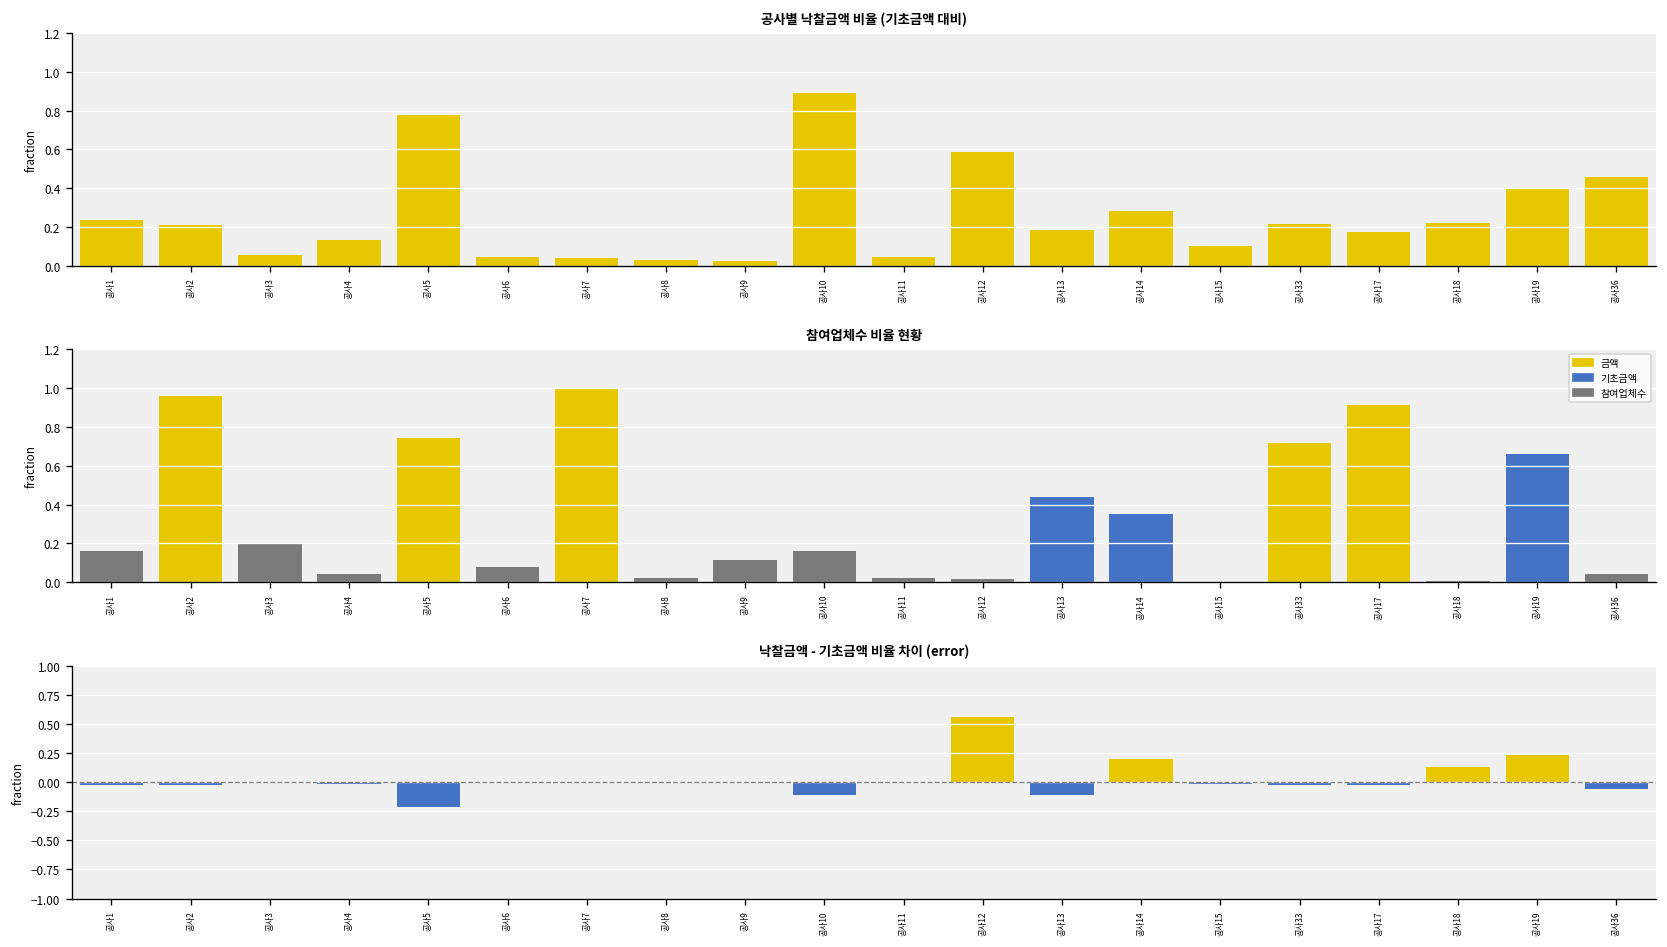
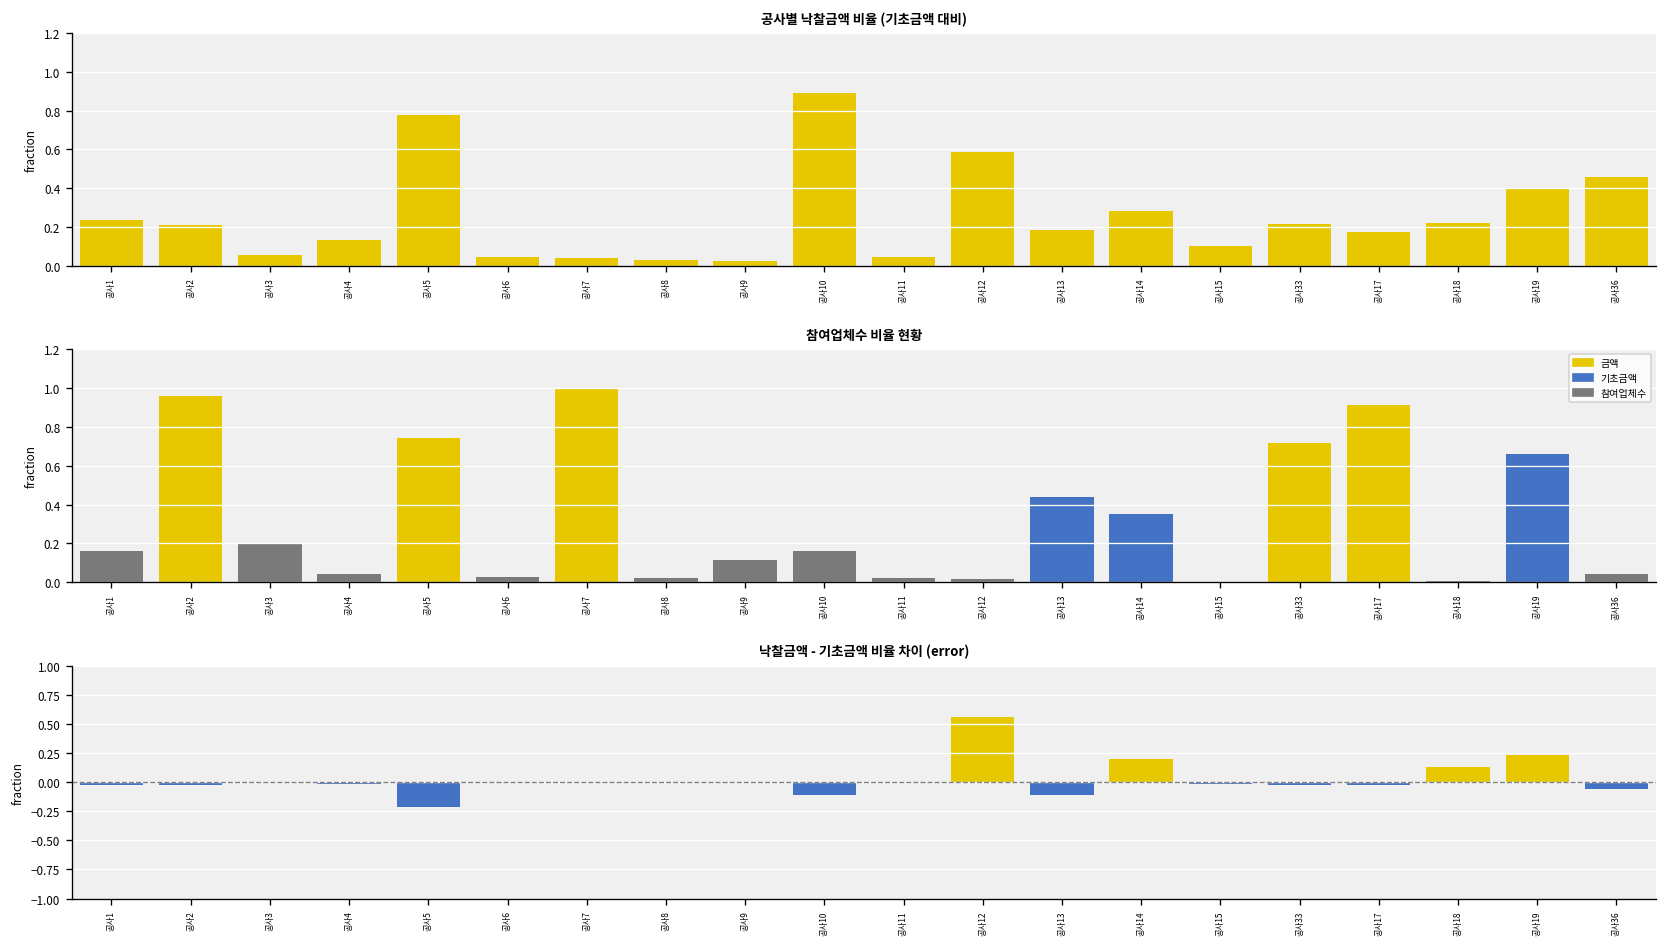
  {
    "공사별 낙찰금액 비율 (기초금액 대비)": {
      "공사1": 0.24,
      "공사2": 0.21,
      "공사3": 0.06,
      "공사4": 0.13,
      "공사5": 0.78,
      "공사6": 0.05,
      "공사7": 0.04,
      "공사8": 0.03,
      "공사9": 0.02,
      "공사10": 0.89,
      "공사11": 0.04,
      "공사12": 0.59,
      "공사13": 0.19,
      "공사14": 0.28,
      "공사15": 0.10,
      "공사33": 0.21,
      "공사17": 0.17,
      "공사18": 0.22,
      "공사19": 0.40,
      "공사36": 0.46
    },
    "참여업체수 비율 현황": {
      "공사1": 0.16,
      "공사2": 0.96,
      "공사3": 0.19,
      "공사4": 0.04,
      "공사5": 0.74,
-     "공사6": 0.08,
+     "공사6": 0.03,
      "공사7": 1.00,
      "공사8": 0.02,
      "공사9": 0.11,
      "공사10": 0.16,
      "공사11": 0.02,
      "공사12": 0.02,
      "공사13": 0.44,
      "공사14": 0.35,
      "공사33": 0.72,
      "공사17": 0.92,
      "공사19": 0.66,
      "공사36": 0.04
    },
    "낙찰금액 - 기초금액 비율 차이 (error)": {
      "공사1": 0.0,
      "공사2": 0.0,
      "공사5": -0.2,
      "공사10": -0.1,
      "공사12": 0.6,
      "공사13": -0.1,
      "공사14": 0.2,
      "공사33": 0.0,
      "공사18": 0.1,
      "공사19": 0.2,
      "공사36": -0.1
    }
  }
